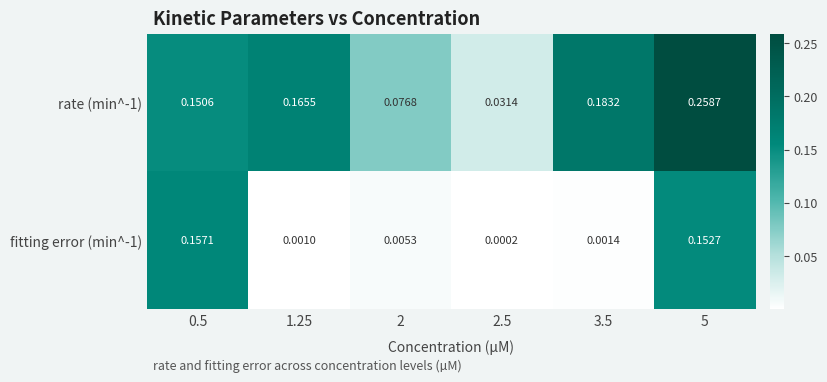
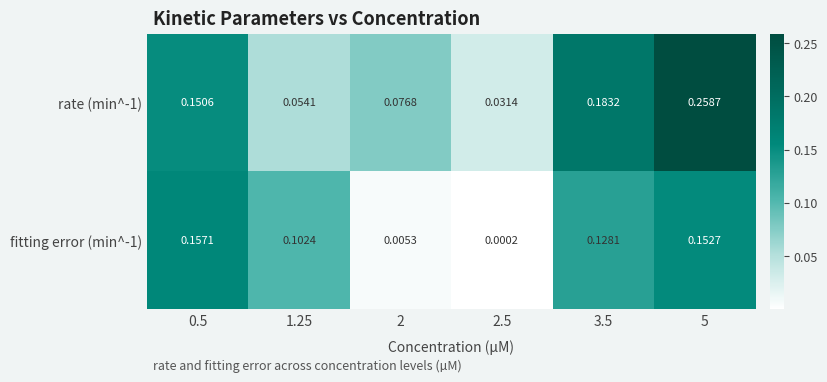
  {
    "rate (min^-1)": {
      "0.5": 0.1506,
-     "1.25": 0.1655,
+     "1.25": 0.0541,
      "2": 0.0768,
      "2.5": 0.0314,
      "3.5": 0.1832,
      "5": 0.2587
    },
    "fitting error (min^-1)": {
      "0.5": 0.1571,
-     "1.25": 0.0010,
+     "1.25": 0.1024,
      "2": 0.0053,
      "2.5": 0.0002,
-     "3.5": 0.0014,
+     "3.5": 0.1281,
      "5": 0.1527
    }
  }
